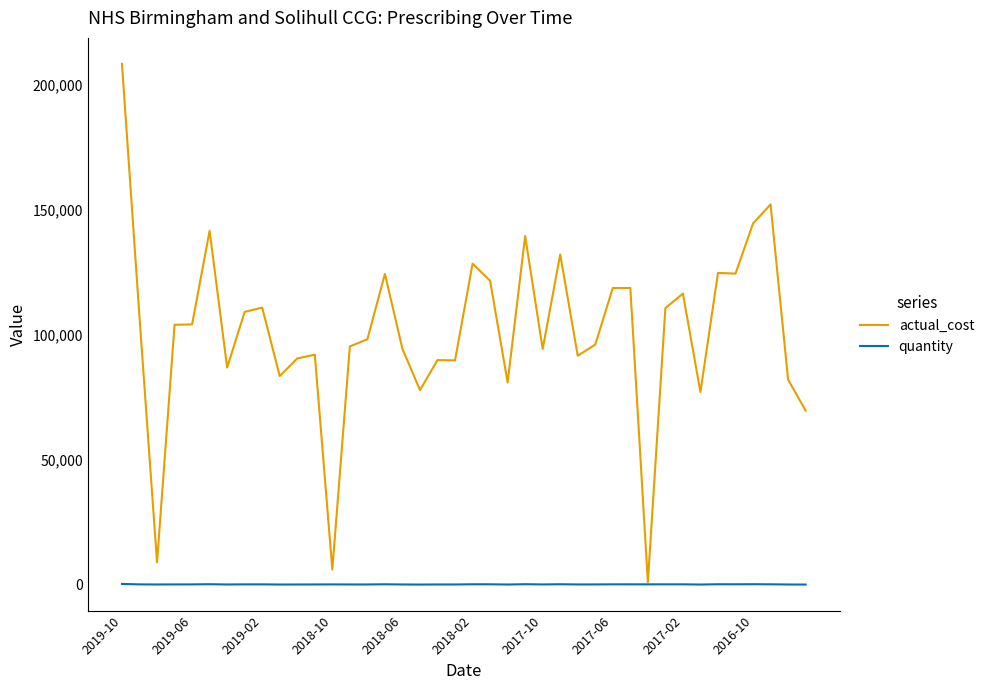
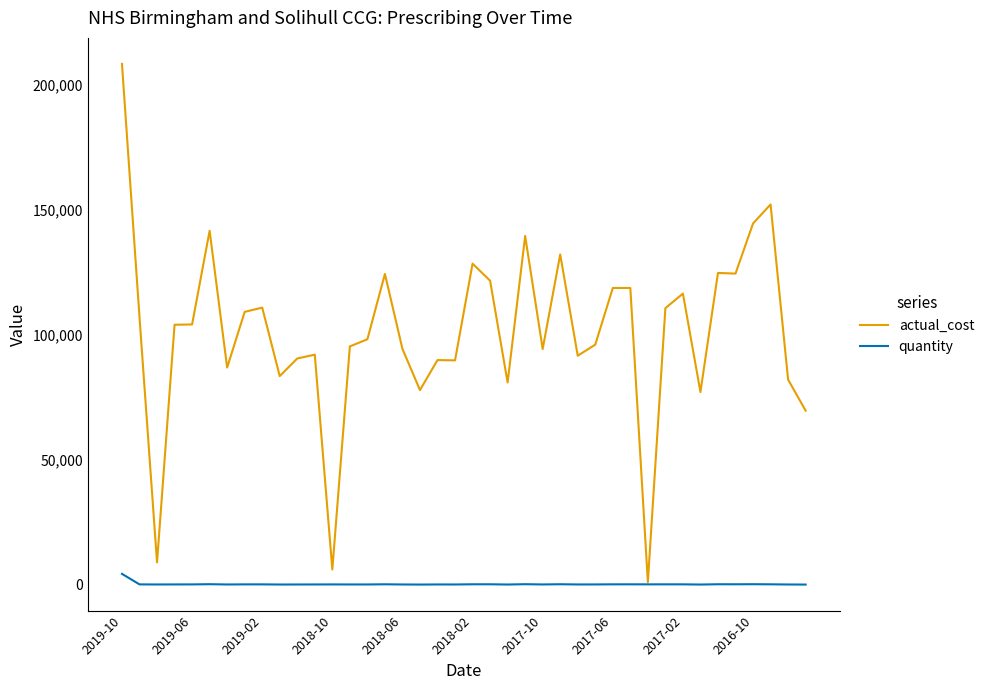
  {
    "actual_cost": {
      "2019-10": "208,000",
      "2019-06": "104,000",
      "2019-02": "111,000",
      "2018-10": "6,000",
      "2018-06": "94,000",
      "2018-02": "129,000",
      "2017-10": "94,000",
      "2017-06": "119,000",
      "2017-02": "117,000",
      "2016-10": "145,000"
    },
    "quantity": {
-     "2019-10": "0",
+     "2019-10": "4,000",
      "2019-06": "0",
      "2019-02": "0",
      "2018-10": "0",
      "2018-06": "0",
      "2018-02": "0",
      "2017-10": "0",
      "2017-06": "0",
      "2017-02": "0",
      "2016-10": "0"
    }
  }
